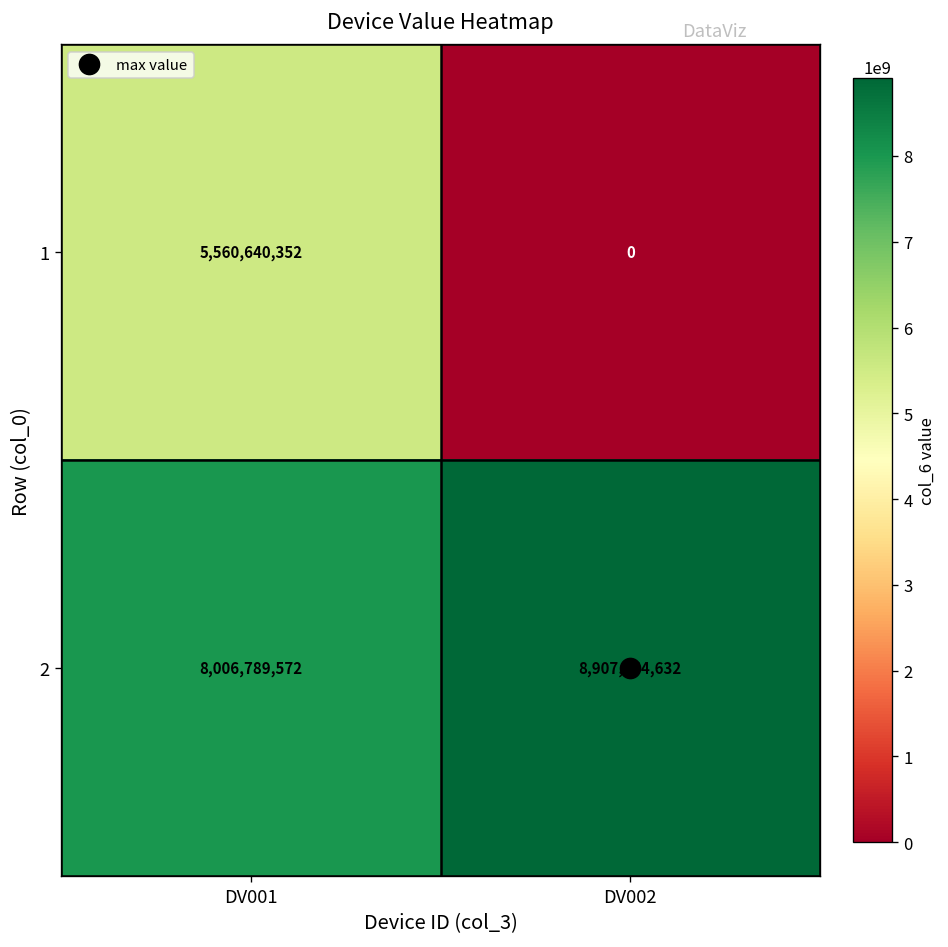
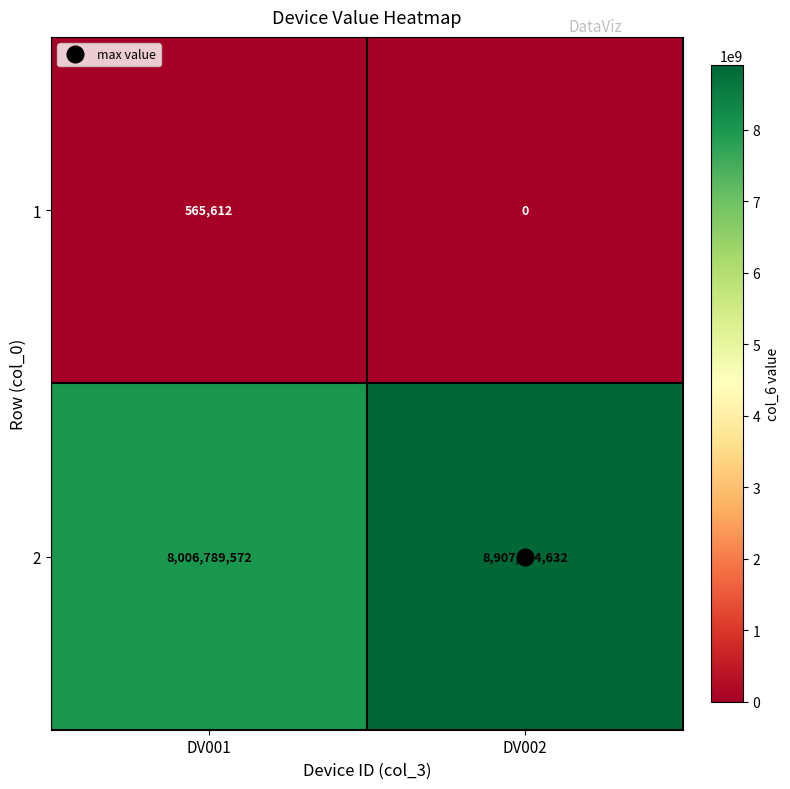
  {
    "1": {
-     "DV001": "5,560,640,352",
+     "DV001": "565,612",
      "DV002": "0"
    },
    "2": {
      "DV001": "8,006,789,572"
    }
  }
